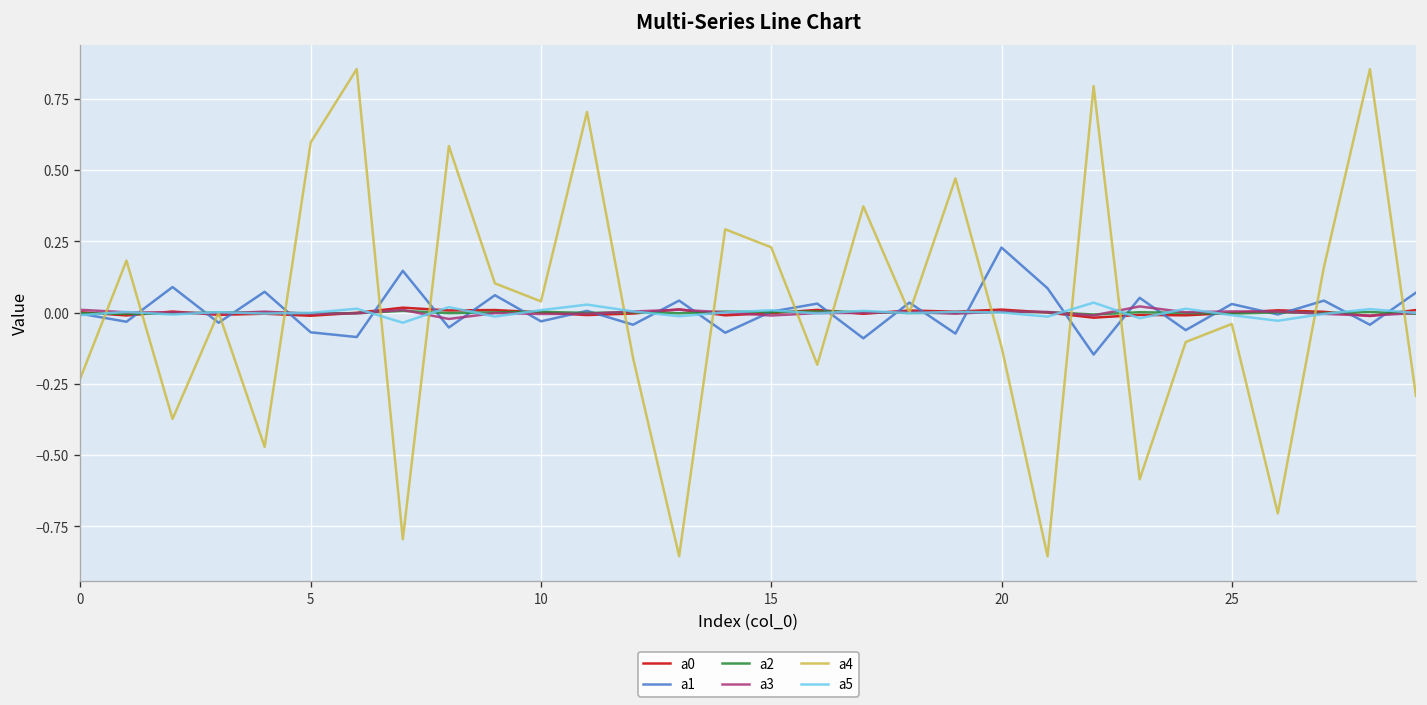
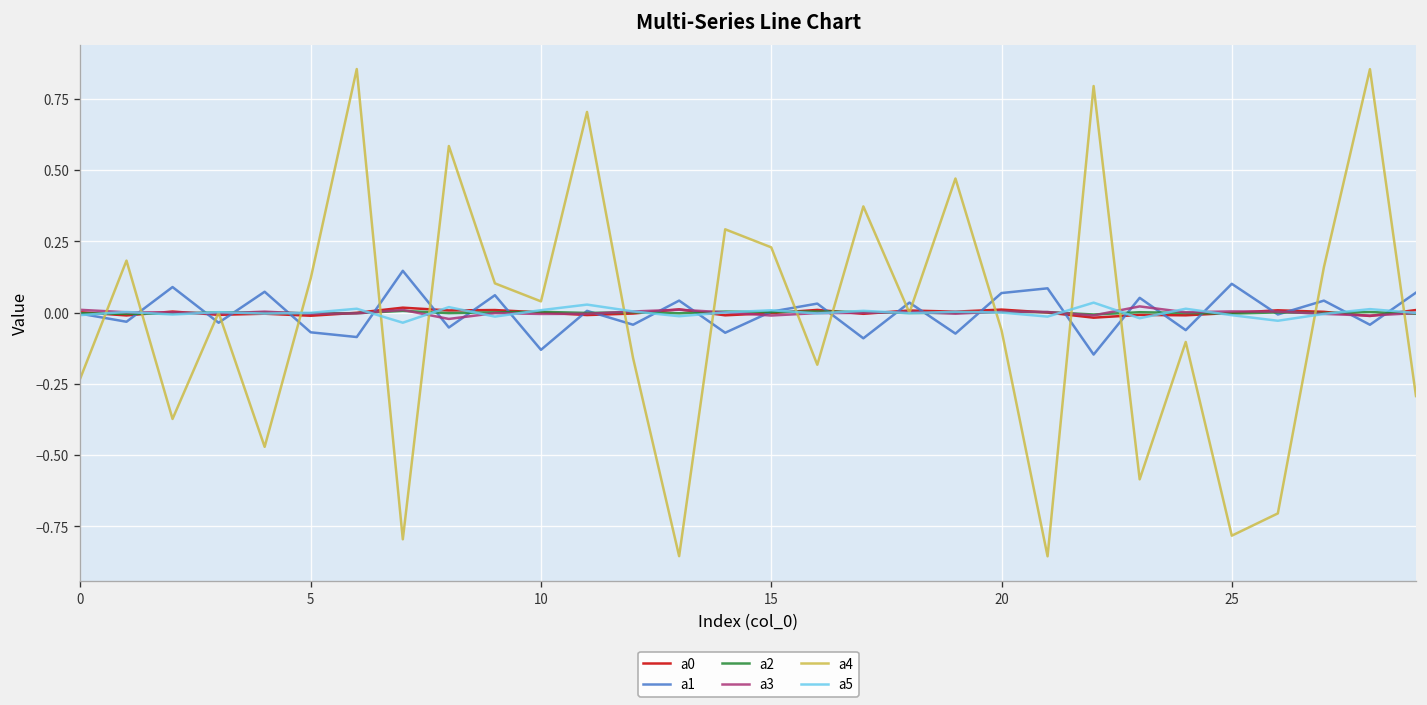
  {
    "a1": {
      "5": -0.07,
-     "10": -0.03,
-     "20": 0.23,
-     "25": 0.03
+     "10": -0.13,
+     "20": 0.07,
+     "25": 0.10
    },
    "a4": {
      "0": -0.23,
-     "5": 0.60,
+     "5": 0.12,
      "10": 0.04,
      "15": 0.23,
-     "20": -0.12,
-     "25": -0.04
+     "20": -0.06,
+     "25": -0.78
    }
  }
